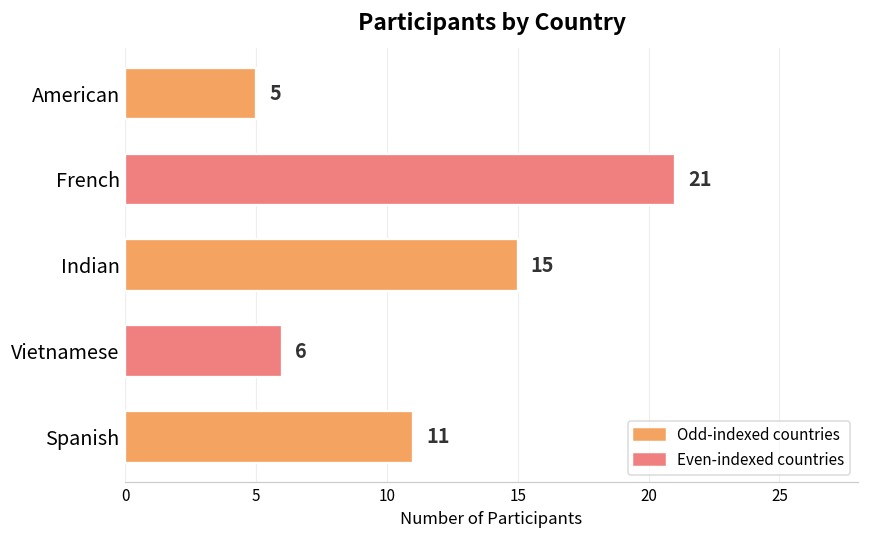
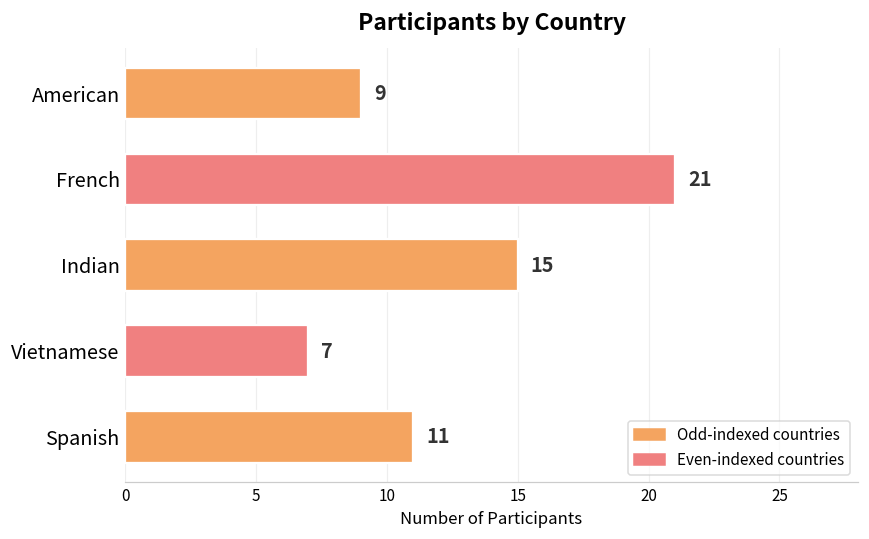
  {
-   "American": 5,
+   "American": 9,
    "French": 21,
    "Indian": 15,
-   "Vietnamese": 6,
+   "Vietnamese": 7,
    "Spanish": 11
  }
